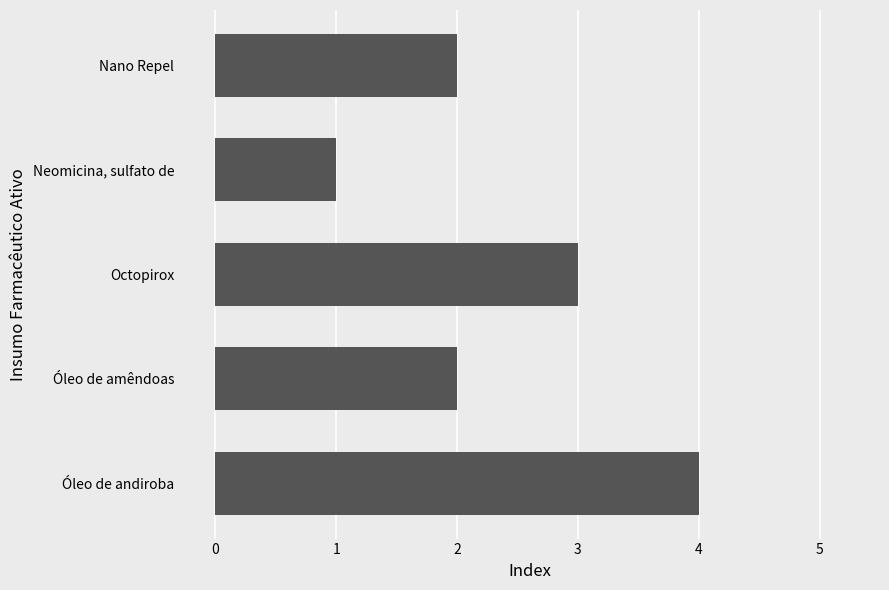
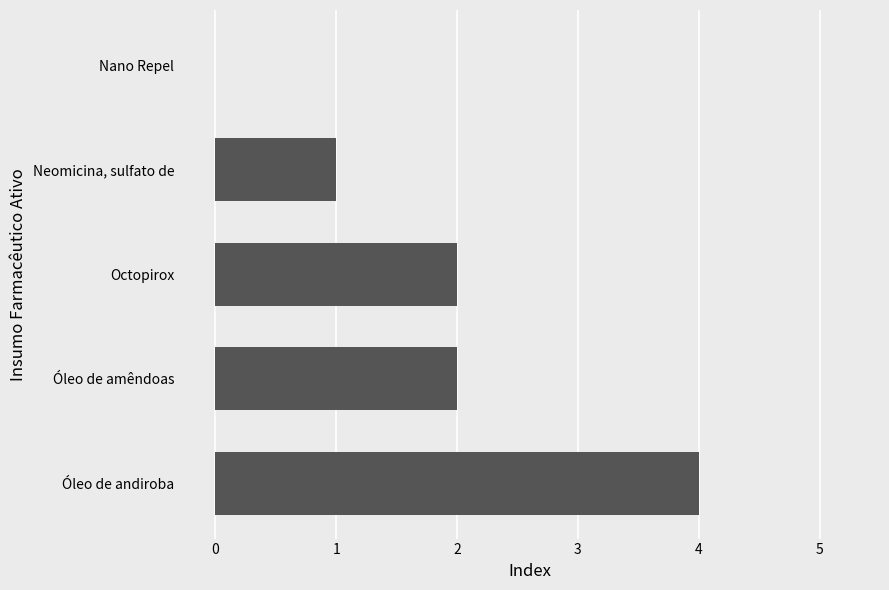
  {
-   "Nano Repel": 2,
+   "Nano Repel": 0,
    "Neomicina, sulfato de": 1,
-   "Octopirox": 3,
+   "Octopirox": 2,
    "Óleo de amêndoas": 2,
    "Óleo de andiroba": 4
  }
